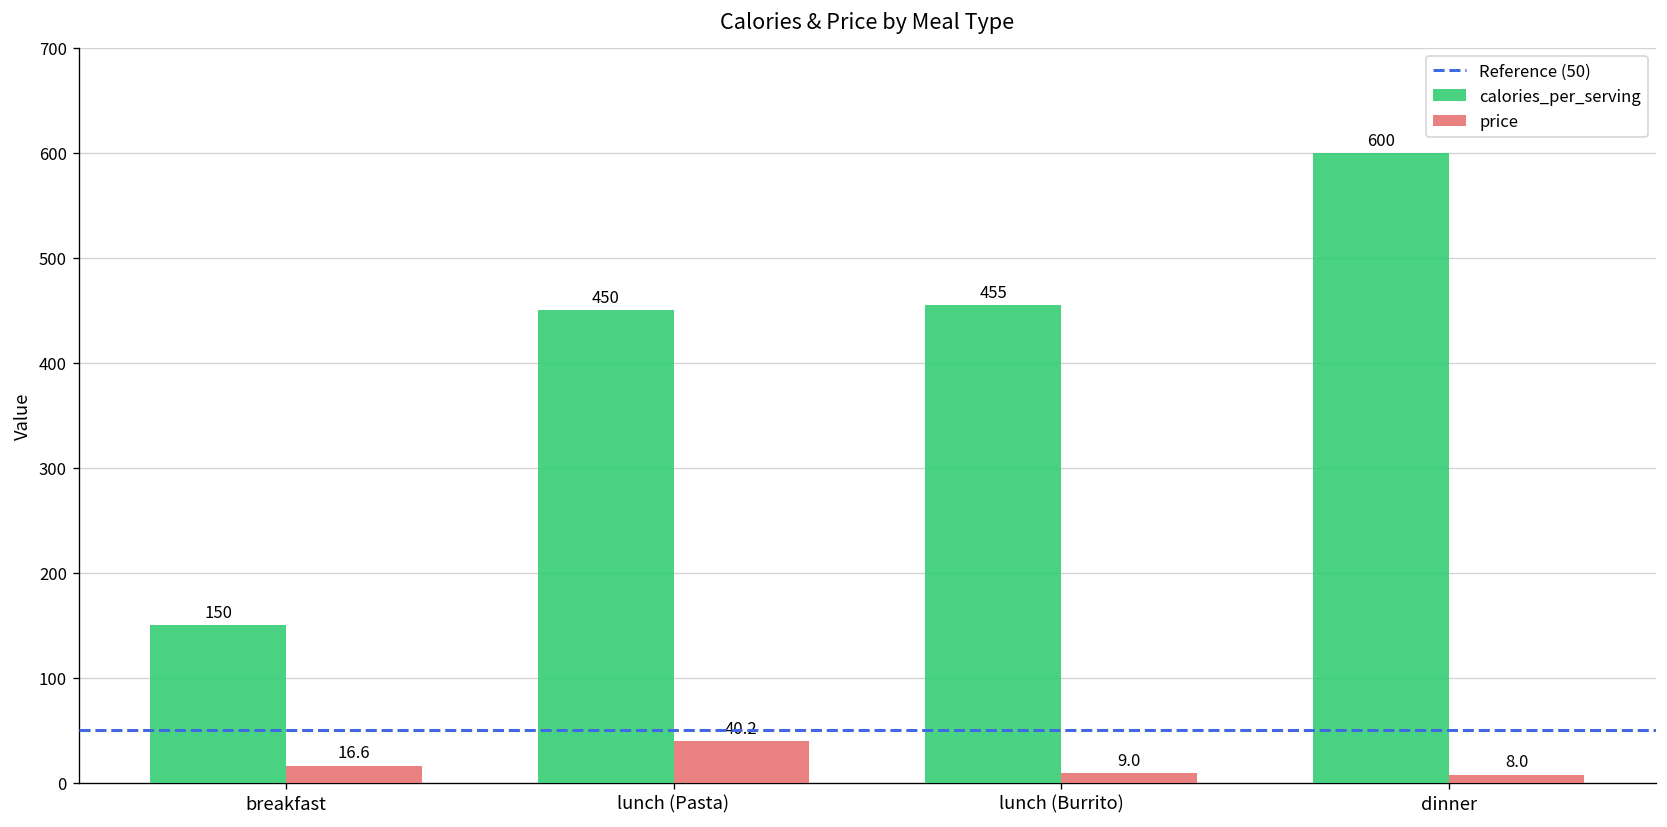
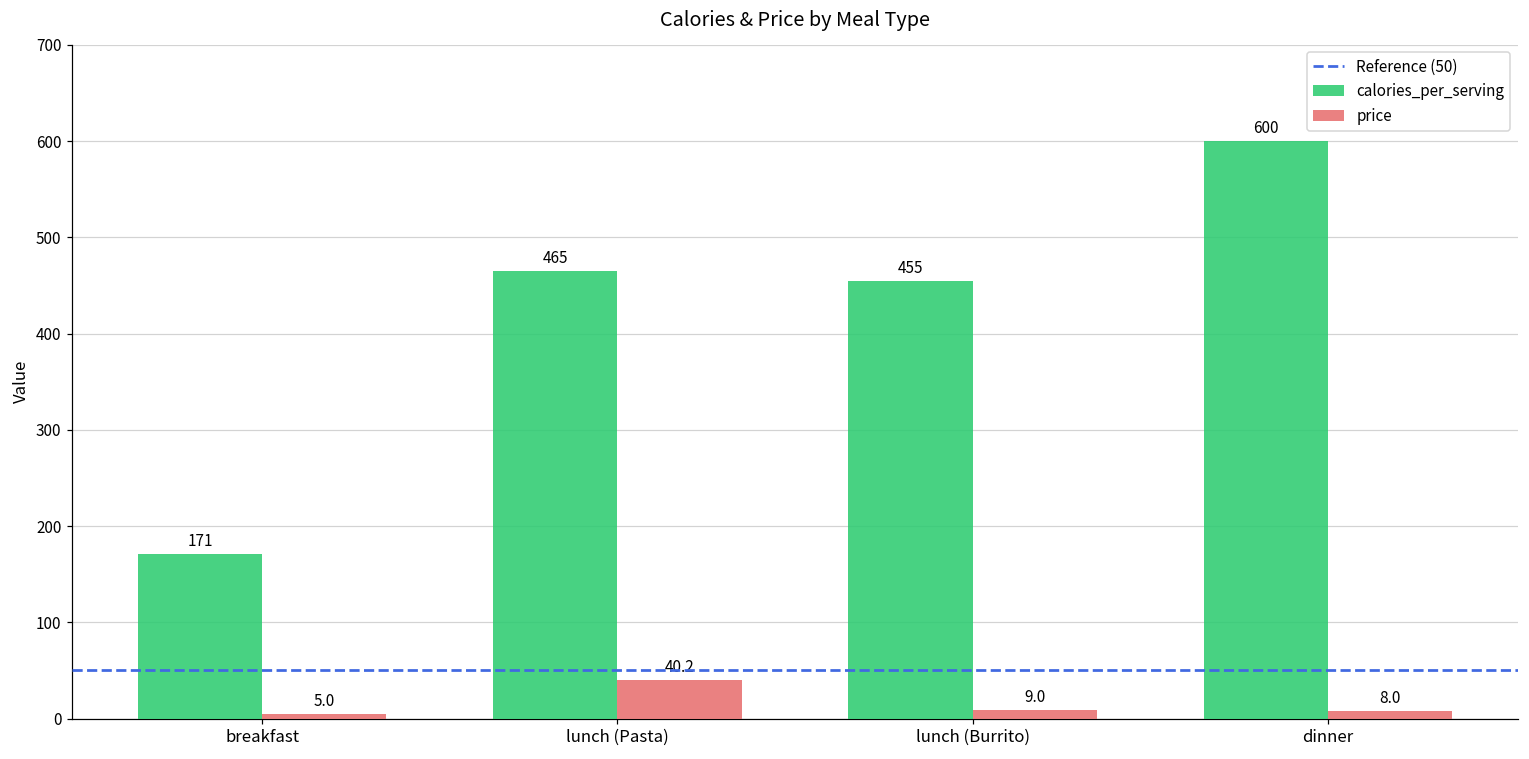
  {
    "calories_per_serving": {
-     "breakfast": 150,
-     "lunch (Pasta)": 450,
+     "breakfast": 171,
+     "lunch (Pasta)": 465,
      "lunch (Burrito)": 455,
      "dinner": 600
    },
    "price": {
-     "breakfast": 16.6,
+     "breakfast": 5.0,
      "lunch (Pasta)": 40.2,
      "lunch (Burrito)": 9.0,
      "dinner": 8.0
    }
  }
